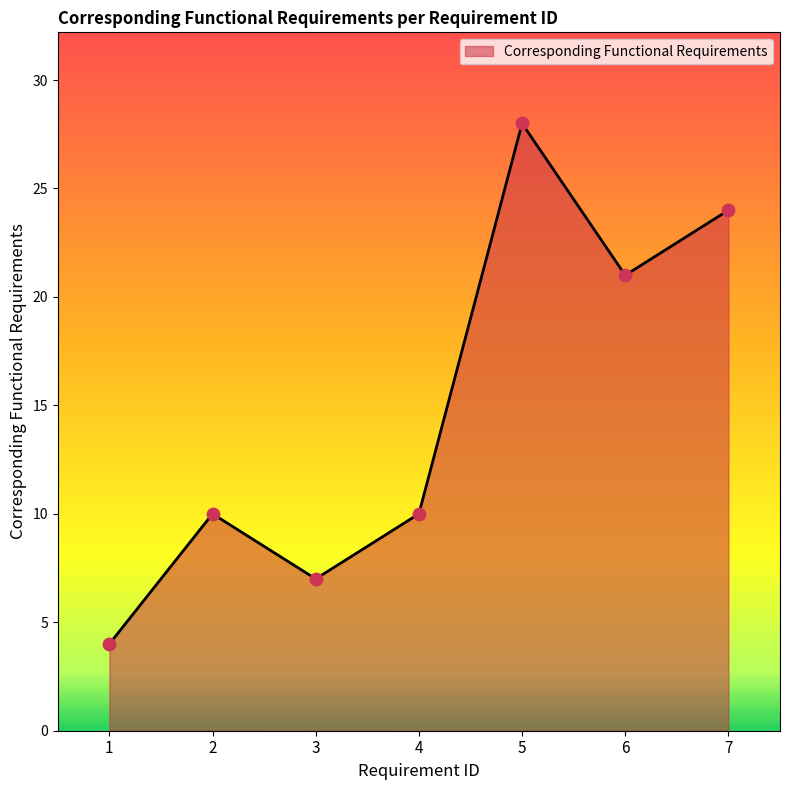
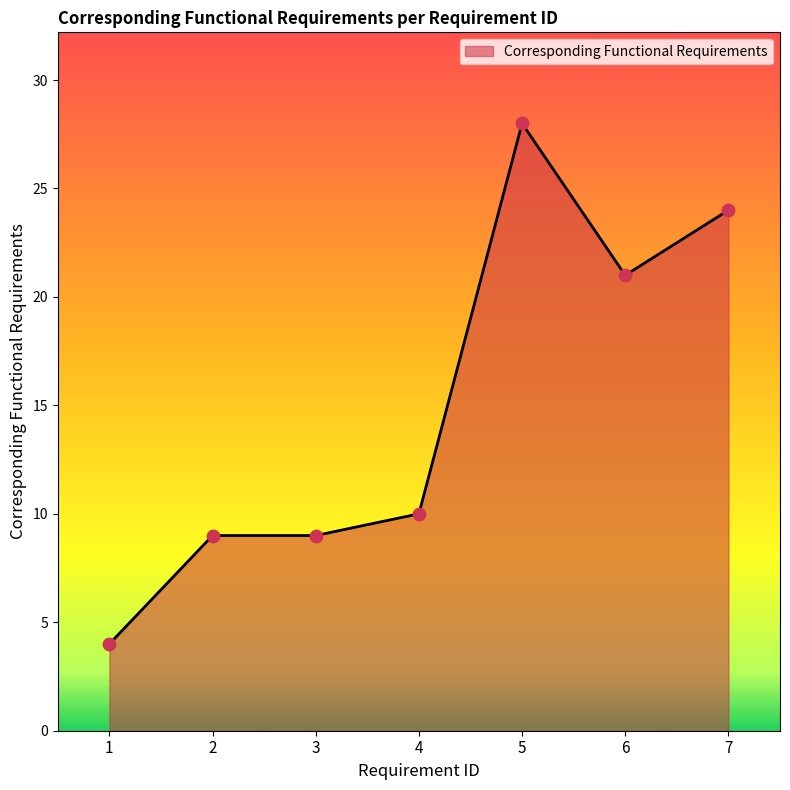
  {
    "1": 4,
-   "2": 10,
-   "3": 7,
+   "2": 9,
+   "3": 9,
    "4": 10,
    "5": 28,
    "6": 21,
    "7": 24
  }
